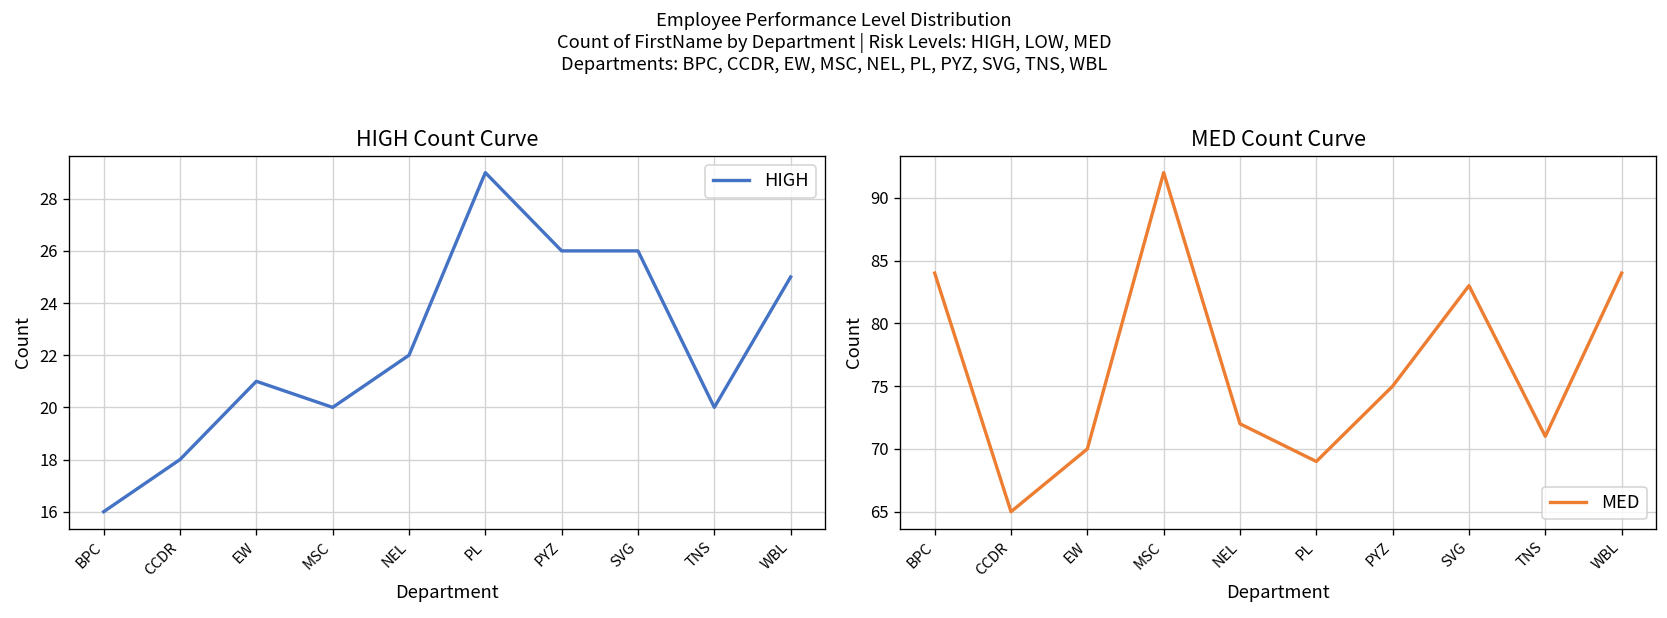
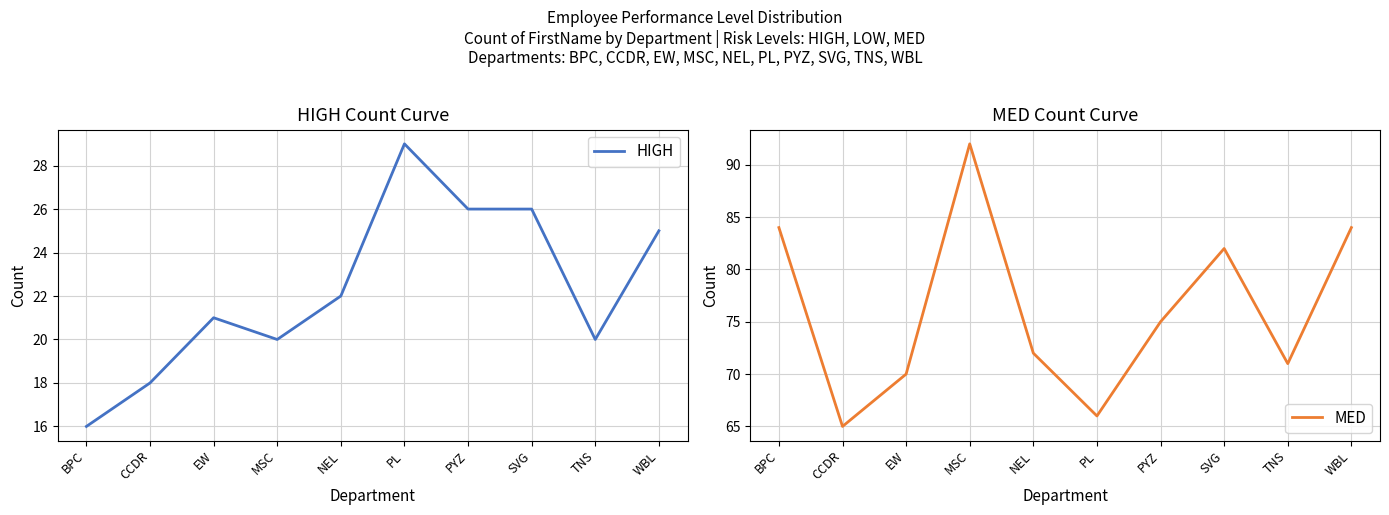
  {
    "HIGH Count Curve": {
      "BPC": 16.0,
      "CCDR": 18.0,
      "EW": 21.0,
      "MSC": 20.0,
      "NEL": 22.0,
      "PL": 29.0,
      "PYZ": 26.0,
      "SVG": 26.0,
      "TNS": 20.0,
      "WBL": 25.0
    },
    "MED Count Curve": {
      "BPC": 84,
      "CCDR": 65,
      "EW": 70,
      "MSC": 92,
      "NEL": 72,
-     "PL": 69,
+     "PL": 66,
      "PYZ": 75,
-     "SVG": 83,
+     "SVG": 82,
      "TNS": 71,
      "WBL": 84
    }
  }
